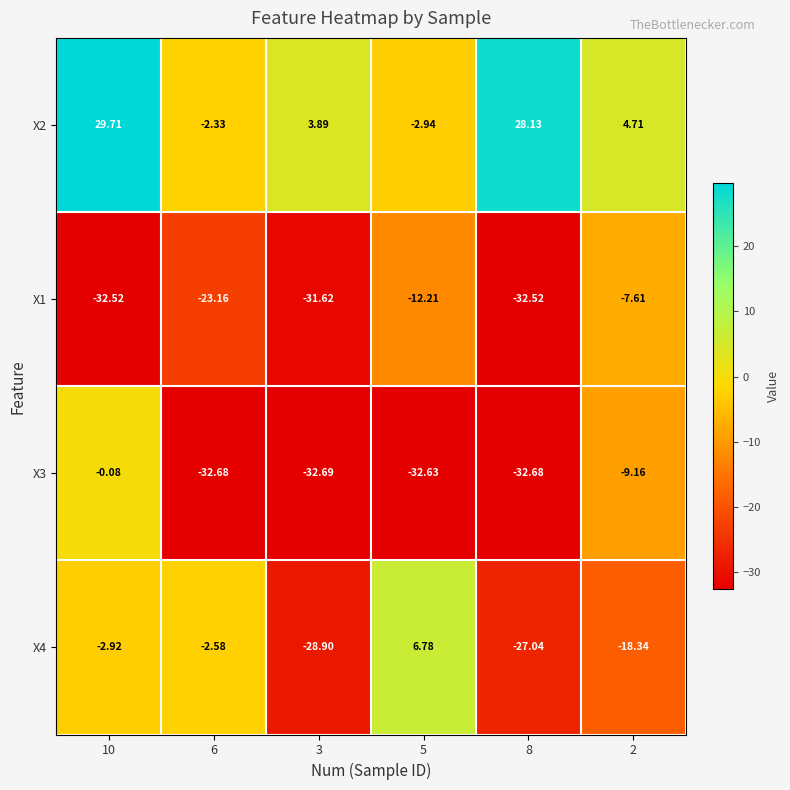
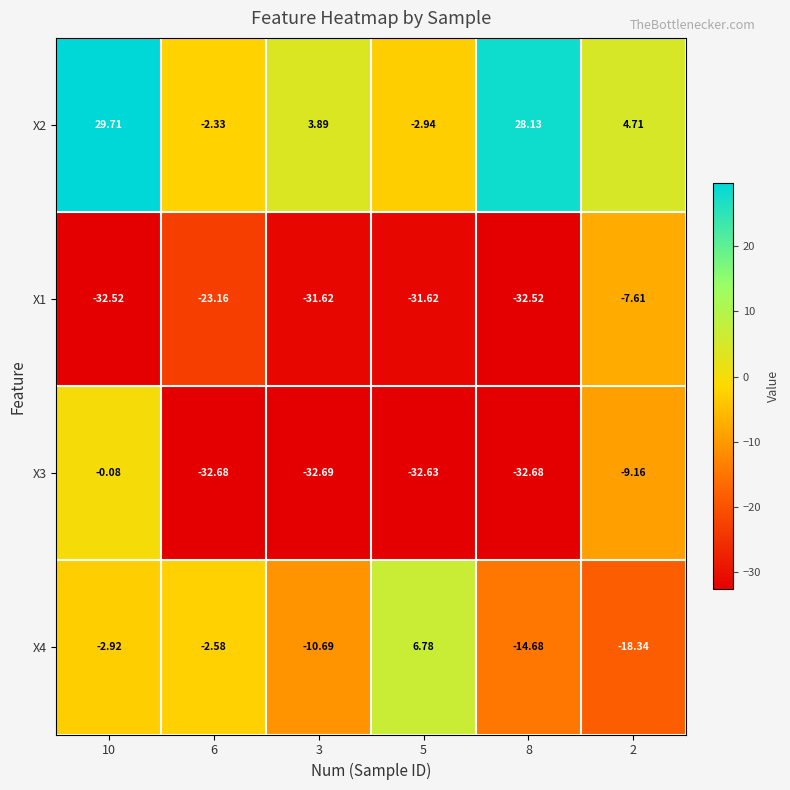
  {
    "X2": {
      "10": 29.71,
      "6": -2.33,
      "3": 3.89,
      "5": -2.94,
      "8": 28.13,
      "2": 4.71
    },
    "X1": {
      "10": -32.52,
      "6": -23.16,
      "3": -31.62,
-     "5": -12.21,
+     "5": -31.62,
      "8": -32.52,
      "2": -7.61
    },
    "X3": {
      "10": -0.08,
      "6": -32.68,
      "3": -32.69,
      "5": -32.63,
      "8": -32.68,
      "2": -9.16
    },
    "X4": {
      "10": -2.92,
      "6": -2.58,
-     "3": -28.90,
+     "3": -10.69,
      "5": 6.78,
-     "8": -27.04,
+     "8": -14.68,
      "2": -18.34
    }
  }
